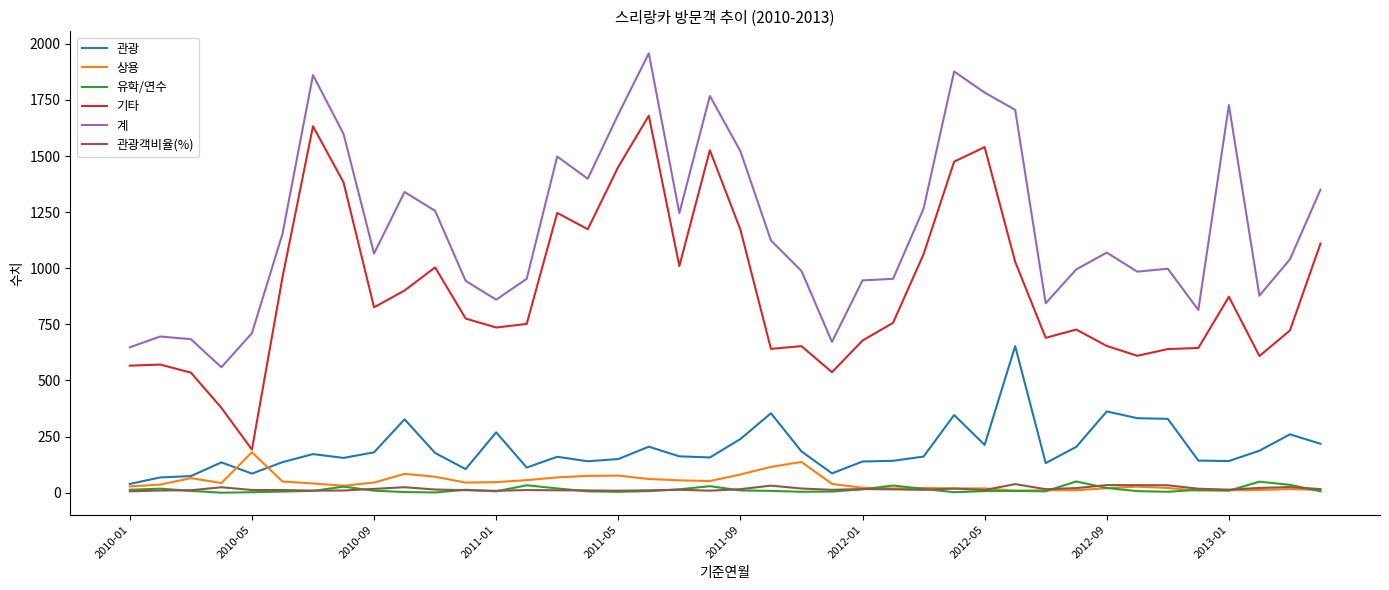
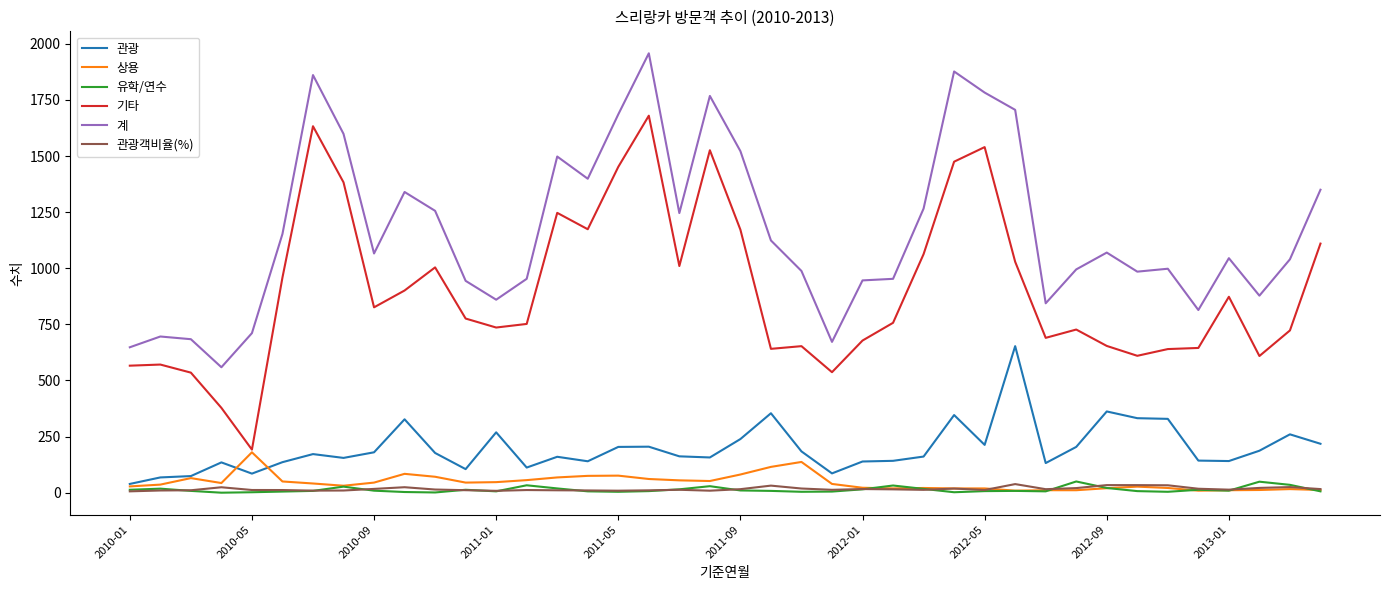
  {
    "관광": {
      "2010-05": 90,
      "2010-09": 180,
      "2011-01": 270,
-     "2011-05": 150,
+     "2011-05": 200,
      "2011-09": 240,
      "2012-01": 140,
      "2012-05": 210,
      "2012-09": 360,
      "2013-01": 140
    },
    "상용": {
      "2010-05": 180,
      "2010-09": 50,
      "2011-01": 50,
      "2011-05": 80,
      "2011-09": 80
    },
    "기타": {
      "2010-01": 570,
      "2010-05": 190,
      "2010-09": 830,
      "2011-01": 740,
      "2011-05": 1450,
      "2011-09": 1170,
      "2012-01": 680,
      "2012-05": 1540,
      "2012-09": 650,
      "2013-01": 870
    },
    "계": {
      "2010-01": 650,
      "2010-05": 710,
      "2010-09": 1070,
      "2011-01": 860,
      "2011-05": 1690,
      "2011-09": 1520,
      "2012-01": 950,
      "2012-05": 1780,
      "2012-09": 1070,
-     "2013-01": 1730
+     "2013-01": 1050
    },
    "관광객비율(%)": {
      "2012-09": 30
    }
  }
